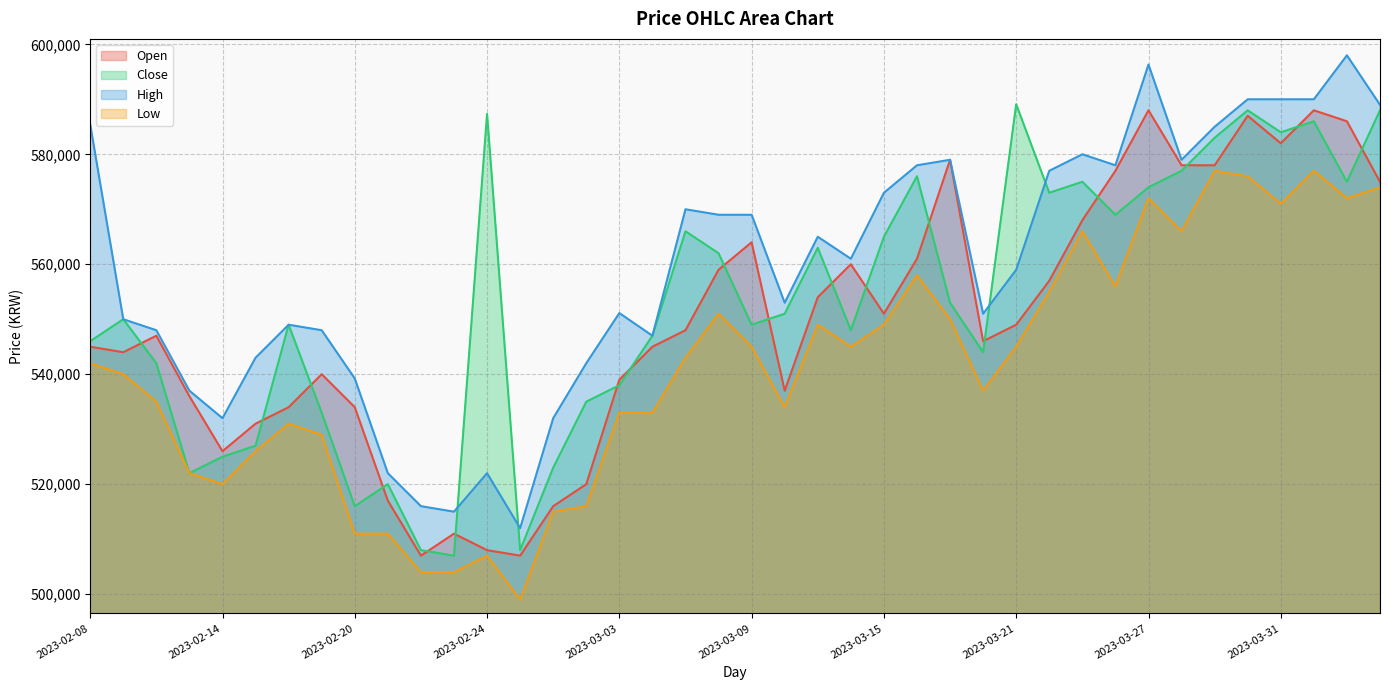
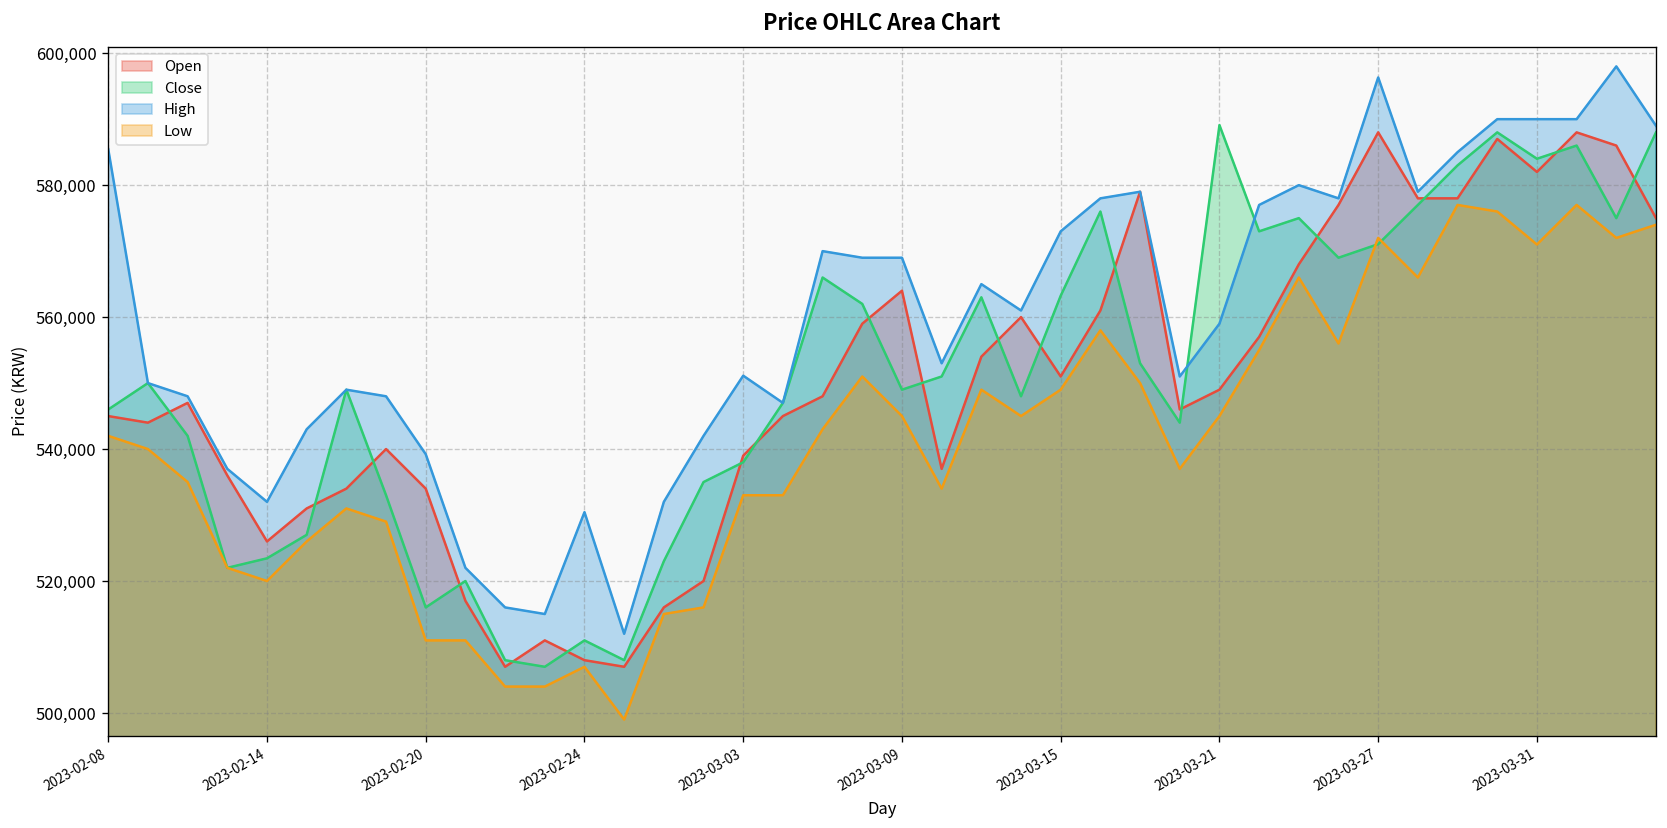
  {
    "Close": {
      "2023-02-08": "546,000",
-     "2023-02-14": "525,000",
+     "2023-02-14": "523,000",
      "2023-02-20": "516,000",
-     "2023-02-24": "587,000",
+     "2023-02-24": "511,000",
      "2023-03-03": "538,000",
      "2023-03-09": "549,000",
-     "2023-03-15": "565,000",
+     "2023-03-15": "563,000",
      "2023-03-21": "589,000",
-     "2023-03-27": "574,000",
+     "2023-03-27": "571,000",
      "2023-03-31": "584,000"
    },
    "High": {
      "2023-02-08": "585,000",
      "2023-02-14": "532,000",
      "2023-02-20": "539,000",
-     "2023-02-24": "522,000",
+     "2023-02-24": "530,000",
      "2023-03-03": "551,000",
      "2023-03-09": "569,000",
      "2023-03-15": "573,000",
      "2023-03-21": "559,000",
      "2023-03-27": "596,000",
      "2023-03-31": "590,000"
    }
  }
